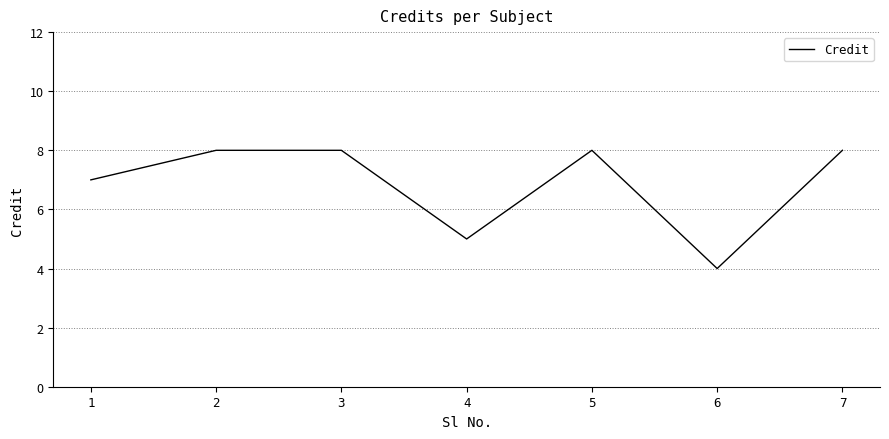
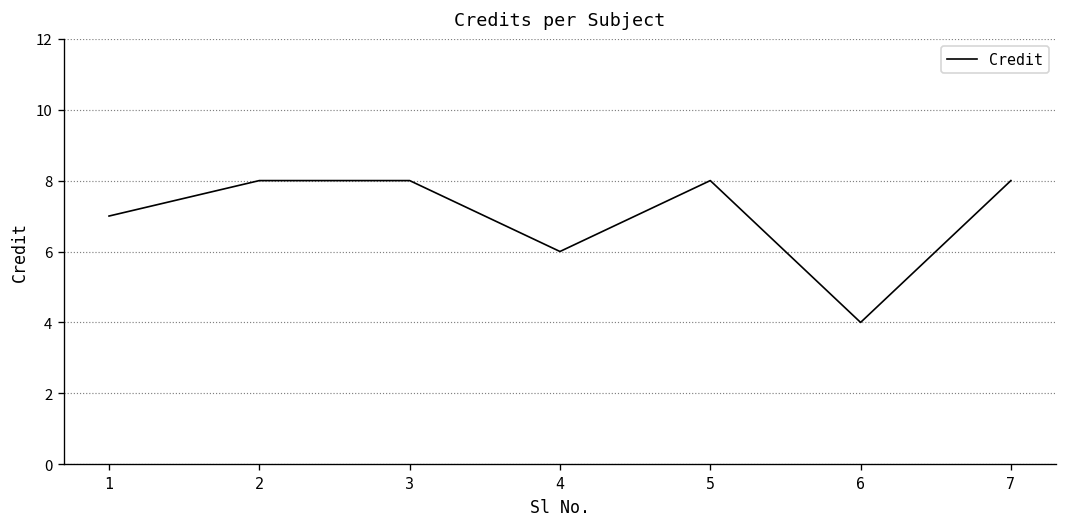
  {
    "1": 7,
    "2": 8,
    "3": 8,
-   "4": 5,
+   "4": 6,
    "5": 8,
    "6": 4,
    "7": 8
  }
